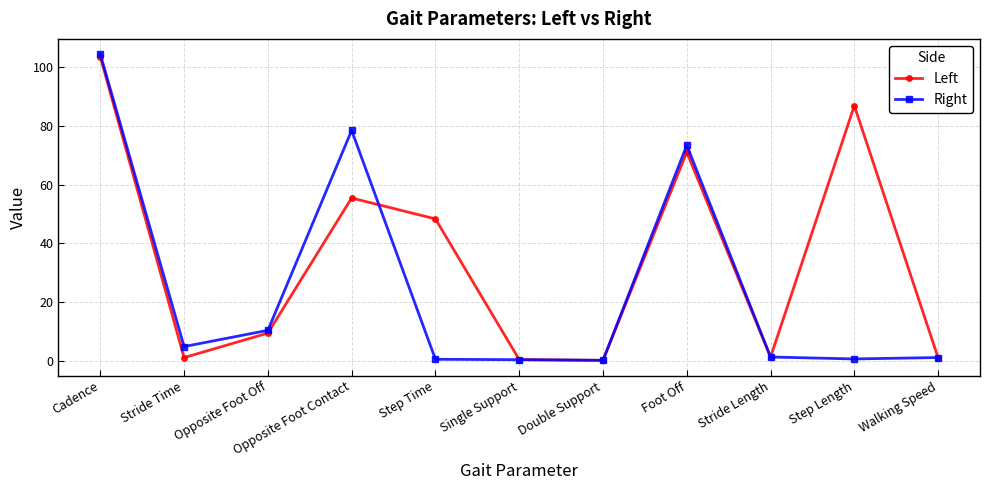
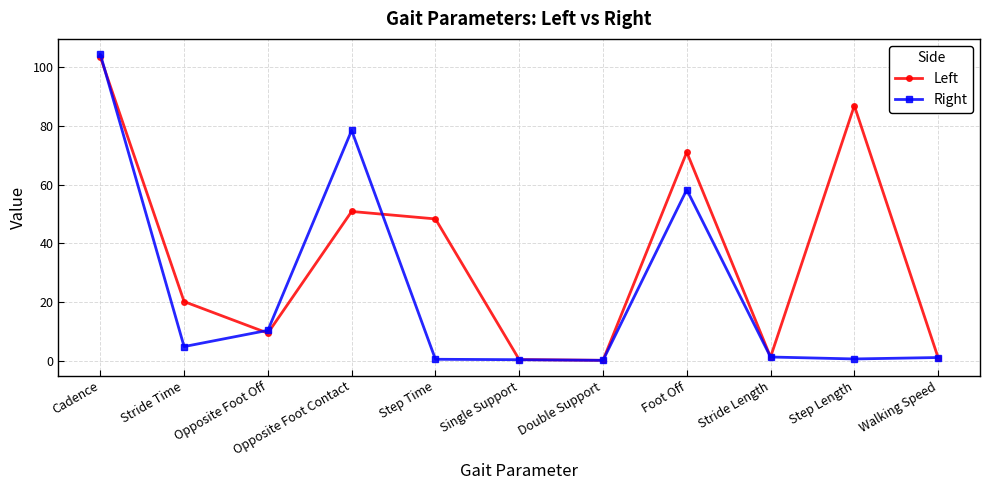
  {
    "Left": {
      "Cadence": 103,
-     "Stride Time": 1,
+     "Stride Time": 20,
      "Opposite Foot Off": 9,
-     "Opposite Foot Contact": 55,
+     "Opposite Foot Contact": 51,
      "Step Time": 48,
      "Foot Off": 71,
      "Step Length": 87
    },
    "Right": {
      "Cadence": 104,
      "Stride Time": 5,
      "Opposite Foot Off": 10,
      "Opposite Foot Contact": 78,
      "Step Time": 1,
-     "Foot Off": 73,
+     "Foot Off": 58,
      "Step Length": 1
    }
  }
